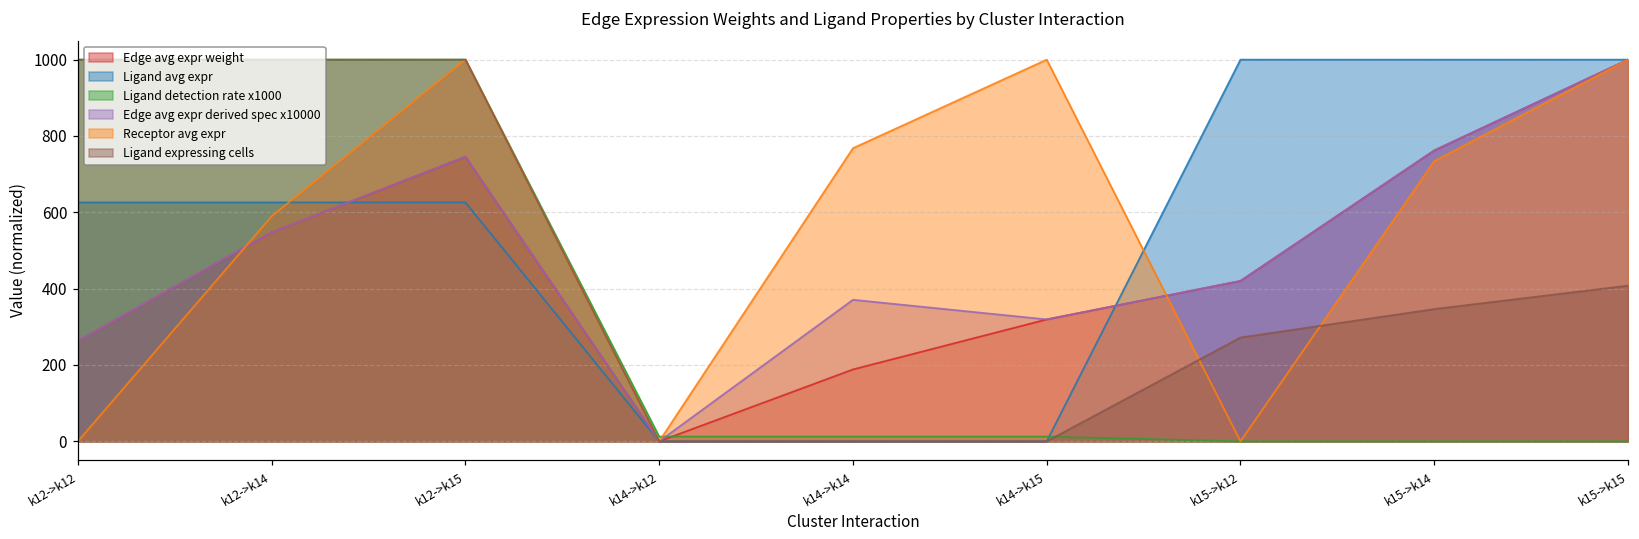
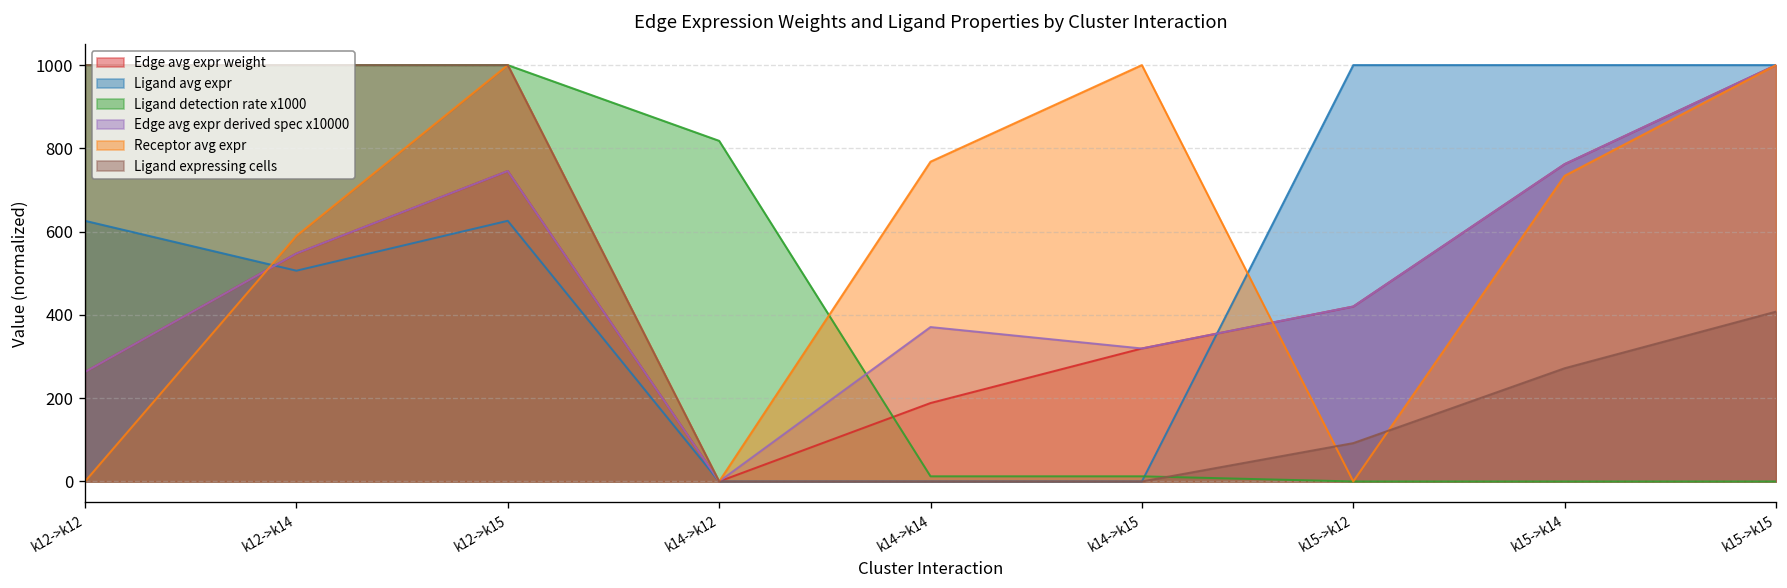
  {
    "Edge avg expr weight": {
      "k14->k14": 190
    },
    "Ligand avg expr": {
      "k12->k12": 630,
-     "k12->k14": 630,
+     "k12->k14": 510,
      "k12->k15": 630,
      "k15->k12": 1000,
      "k15->k14": 1000
    },
    "Ligand detection rate x1000": {
-     "k14->k12": 10,
+     "k14->k12": 820,
      "k14->k14": 10,
      "k14->k15": 10,
      "k15->k14": 0,
      "k15->k15": 0
    },
    "Edge avg expr derived spec x10000": {
      "k14->k14": 370
    },
    "Receptor avg expr": {
      "k12->k12": 0,
      "k12->k14": 590,
      "k14->k14": 770,
      "k14->k15": 1000,
      "k15->k14": 730
    },
    "Ligand expressing cells": {
-     "k15->k12": 270,
-     "k15->k14": 350,
+     "k15->k12": 90,
+     "k15->k14": 270,
      "k15->k15": 410
    }
  }
